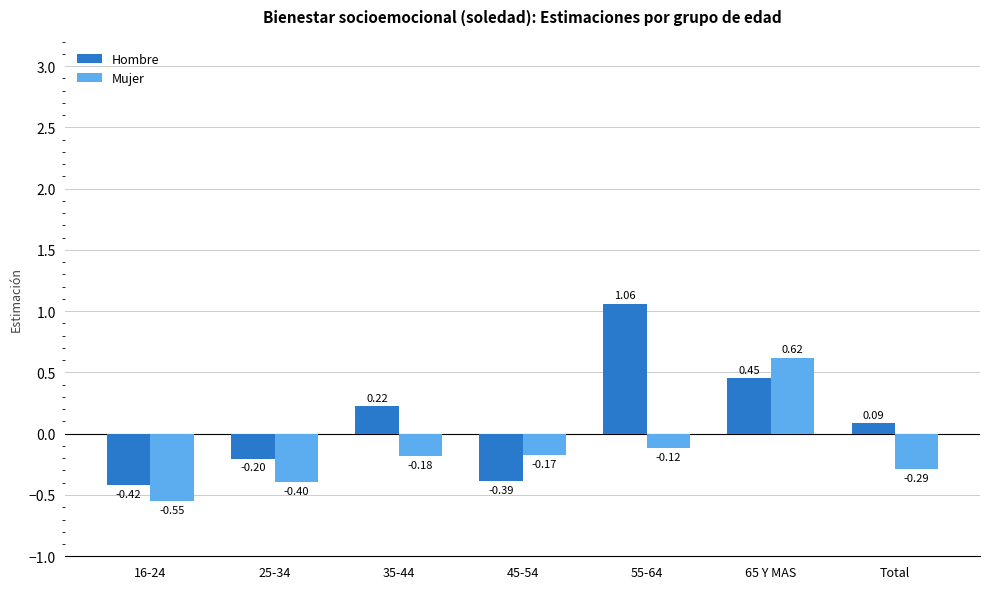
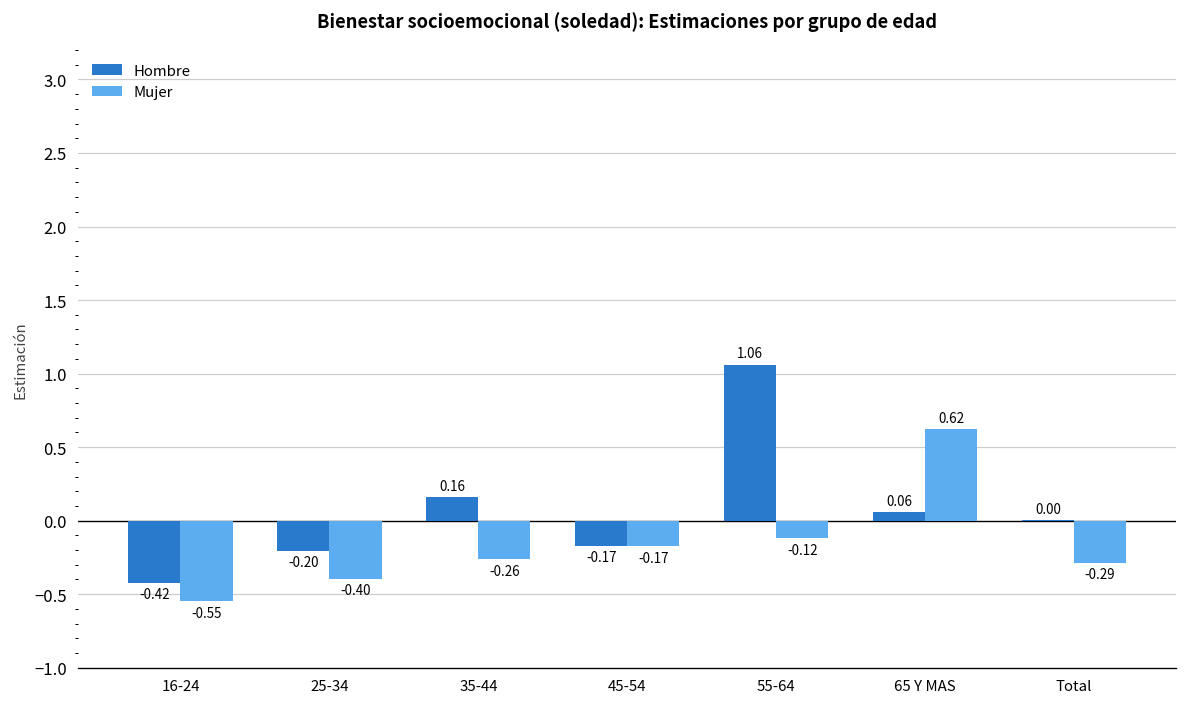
  {
    "Hombre": {
      "16-24": -0.42,
      "25-34": -0.20,
-     "35-44": 0.22,
-     "45-54": -0.39,
+     "35-44": 0.16,
+     "45-54": -0.17,
      "55-64": 1.06,
-     "65 Y MAS": 0.45,
-     "Total": 0.09
+     "65 Y MAS": 0.06,
+     "Total": 0.00
    },
    "Mujer": {
      "16-24": -0.55,
      "25-34": -0.40,
-     "35-44": -0.18,
+     "35-44": -0.26,
      "45-54": -0.17,
      "55-64": -0.12,
      "65 Y MAS": 0.62,
      "Total": -0.29
    }
  }
